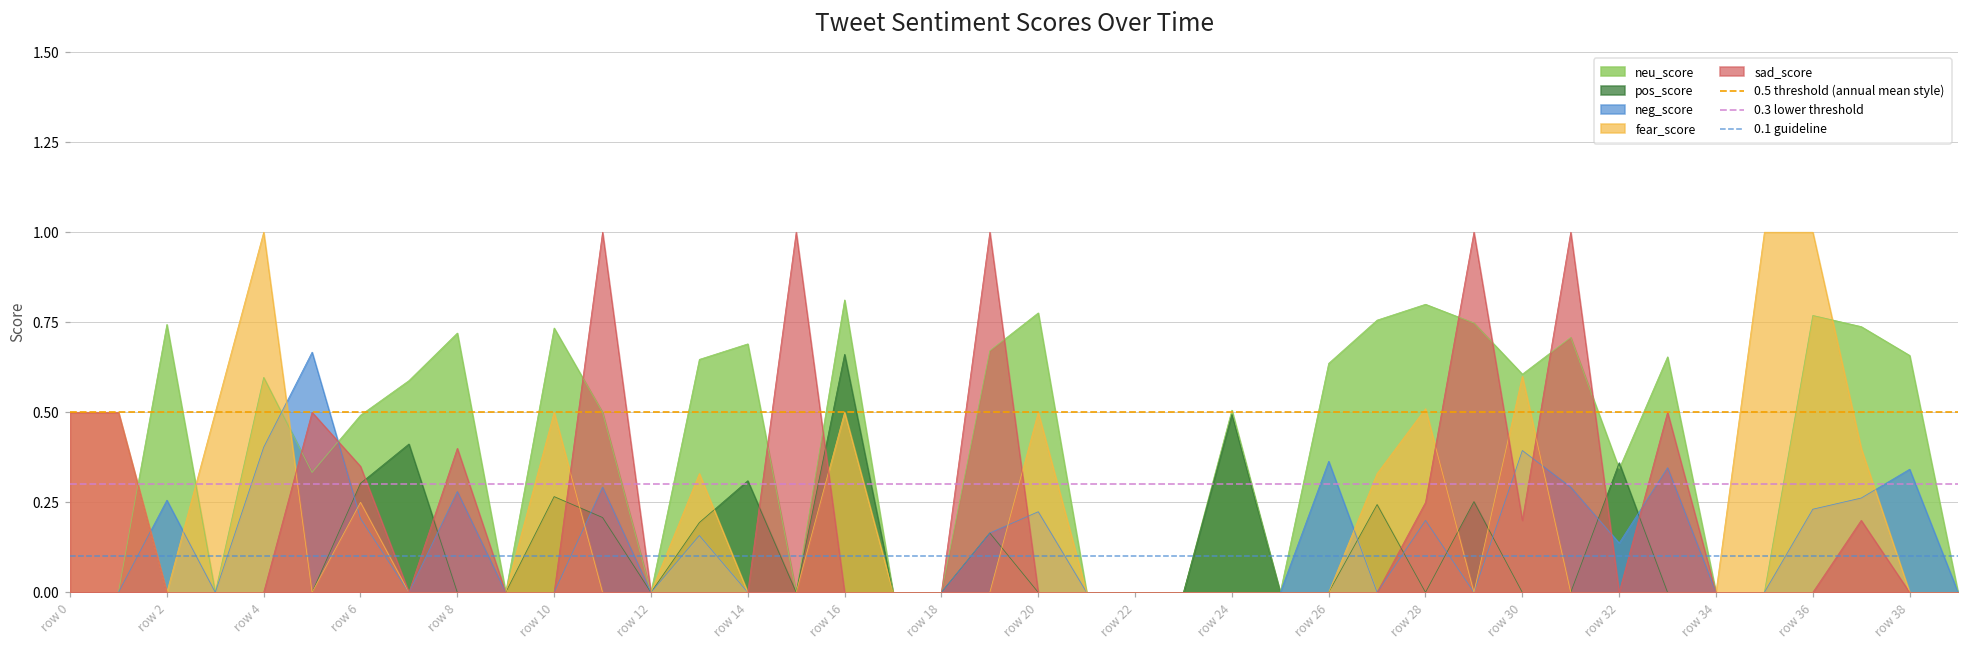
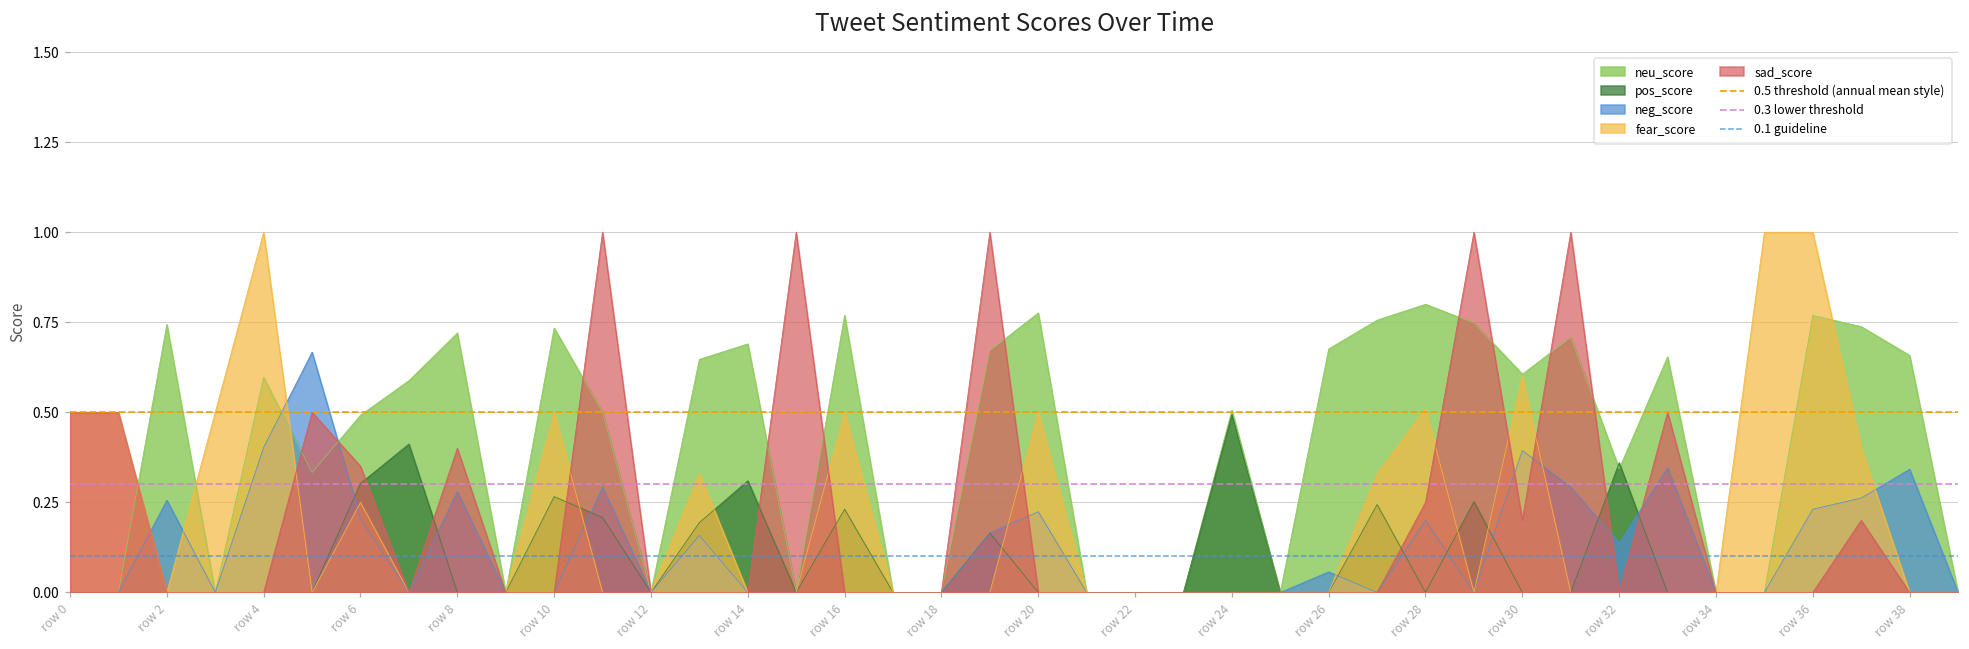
  {
    "neu_score": {
      "row 2": 0.74,
      "row 4": 0.60,
      "row 6": 0.49,
      "row 8": 0.72,
      "row 10": 0.73,
      "row 14": 0.69,
-     "row 16": 0.81,
+     "row 16": 0.77,
      "row 20": 0.78,
      "row 24": 0.51,
-     "row 26": 0.64,
+     "row 26": 0.68,
      "row 28": 0.80,
      "row 32": 0.34,
      "row 36": 0.77,
      "row 38": 0.66
    },
    "pos_score": {
      "row 6": 0.30,
      "row 10": 0.27,
      "row 14": 0.31,
-     "row 16": 0.66,
+     "row 16": 0.23,
      "row 24": 0.49,
      "row 28": 0.00,
      "row 30": 0.00,
      "row 32": 0.36
    },
    "neg_score": {
      "row 2": 0.26,
      "row 4": 0.40,
      "row 6": 0.21,
      "row 8": 0.28,
      "row 20": 0.22,
-     "row 26": 0.36,
+     "row 26": 0.06,
      "row 28": 0.20,
      "row 30": 0.39,
      "row 32": 0.14,
      "row 36": 0.23,
      "row 38": 0.34
    },
    "fear_score": {
      "row 4": 1.00,
      "row 6": 0.25,
      "row 10": 0.50,
      "row 16": 0.50,
      "row 20": 0.50,
      "row 28": 0.51,
      "row 36": 1.00
    },
    "sad_score": {
      "row 6": 0.35,
      "row 8": 0.40,
      "row 28": 0.25,
      "row 30": 0.20
    }
  }
